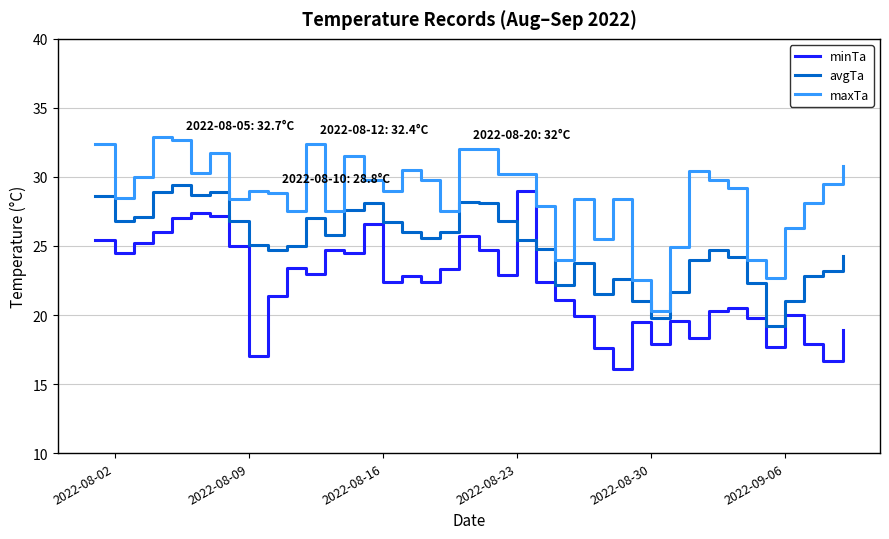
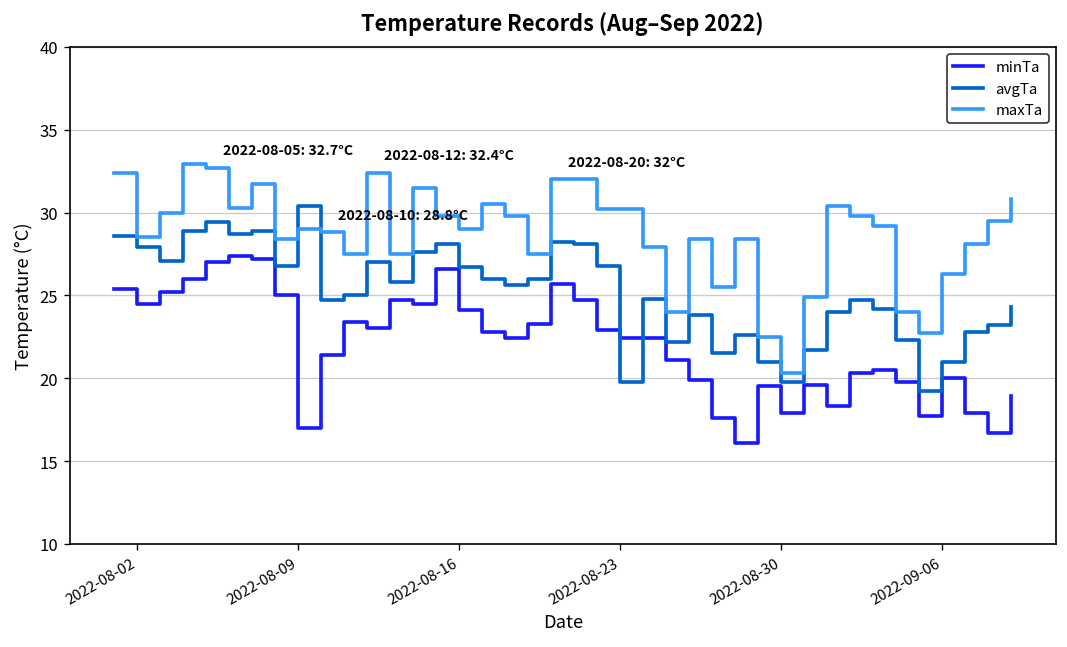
  {
    "minTa": {
      "2022-08-02": 24.5,
      "2022-08-09": 17.0,
-     "2022-08-16": 22.4,
-     "2022-08-23": 29.0,
+     "2022-08-16": 24.1,
+     "2022-08-23": 22.4,
      "2022-08-30": 17.9,
      "2022-09-06": 20.0
    },
    "avgTa": {
-     "2022-08-02": 26.8,
-     "2022-08-09": 25.1,
+     "2022-08-02": 27.9,
+     "2022-08-09": 30.4,
      "2022-08-16": 26.7,
-     "2022-08-23": 25.4,
+     "2022-08-23": 19.8,
      "2022-08-30": 19.8,
      "2022-09-06": 21.0
    },
    "maxTa": {
      "2022-08-02": 28.5,
      "2022-08-09": 29.0,
      "2022-08-16": 29.0,
      "2022-08-23": 30.2,
      "2022-08-30": 20.3,
      "2022-09-06": 26.3
    }
  }
